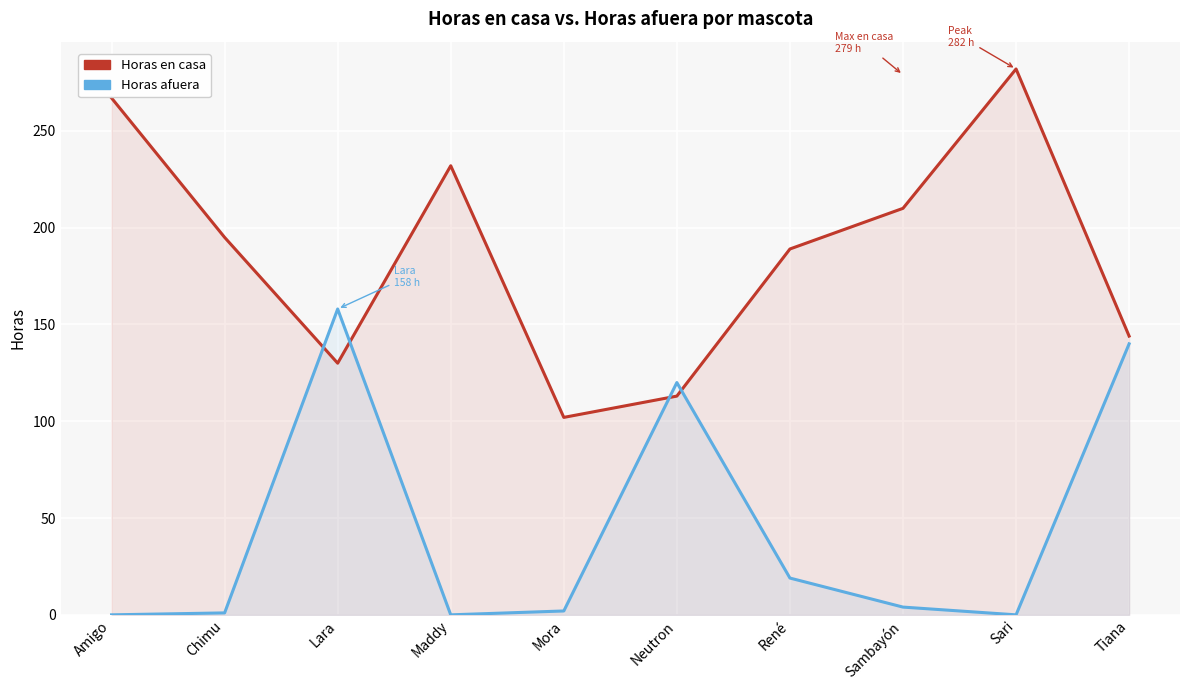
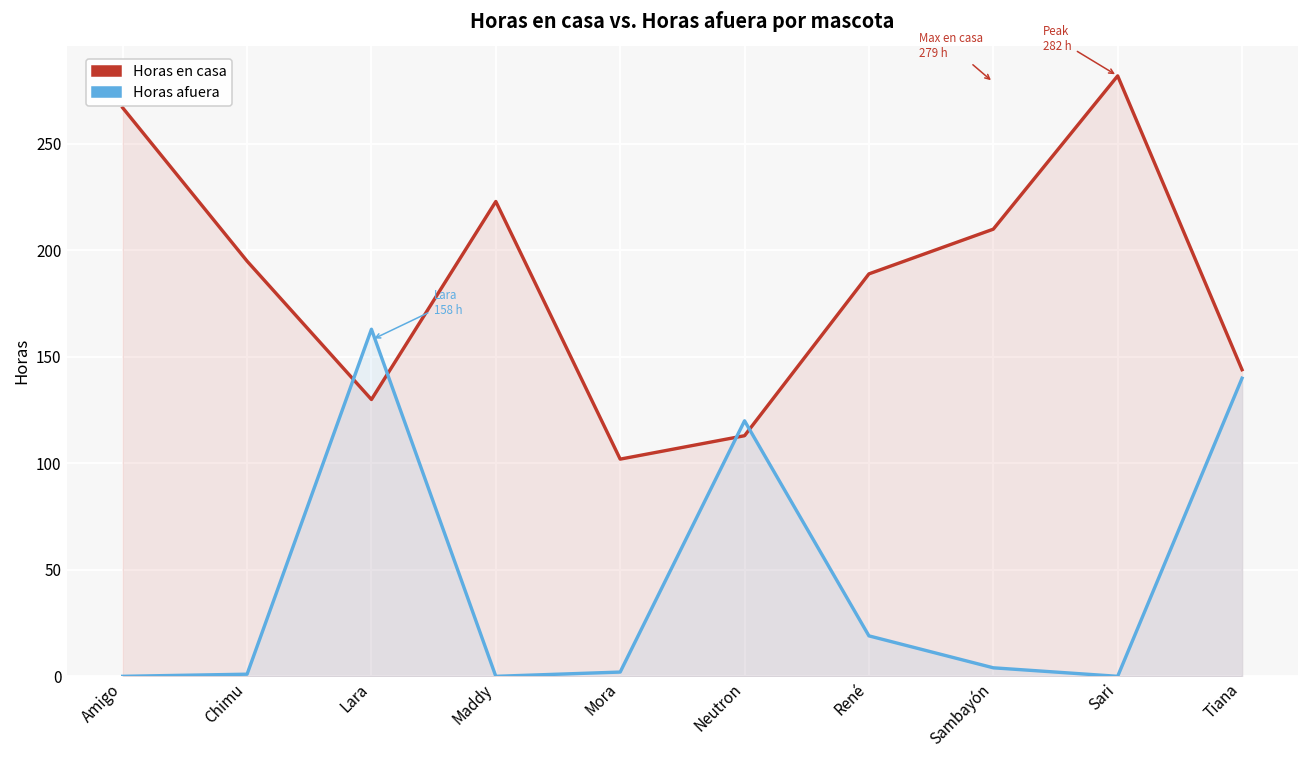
  {
    "Horas en casa": {
      "Amigo": 267,
      "Chimu": 195,
      "Lara": 130,
-     "Maddy": 232,
+     "Maddy": 223,
      "Mora": 102,
      "Neutron": 113,
      "René": 189,
      "Sambayón": 210,
      "Tiana": 144
    },
    "Horas afuera": {
      "Amigo": 0,
      "Chimu": 1,
-     "Lara": 158,
+     "Lara": 163,
      "Maddy": 0,
      "Mora": 2,
      "Neutron": 120,
      "René": 19,
      "Sambayón": 4,
      "Sari": 0,
      "Tiana": 140
    }
  }
